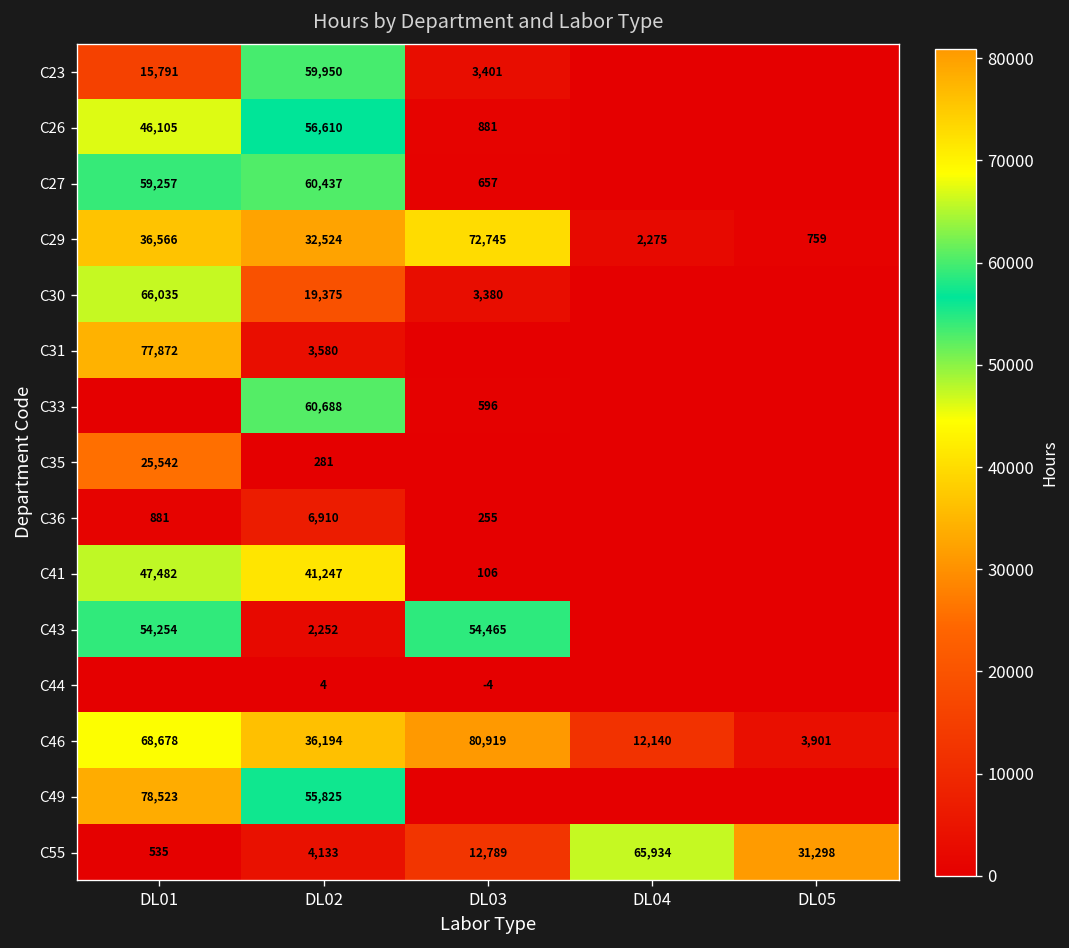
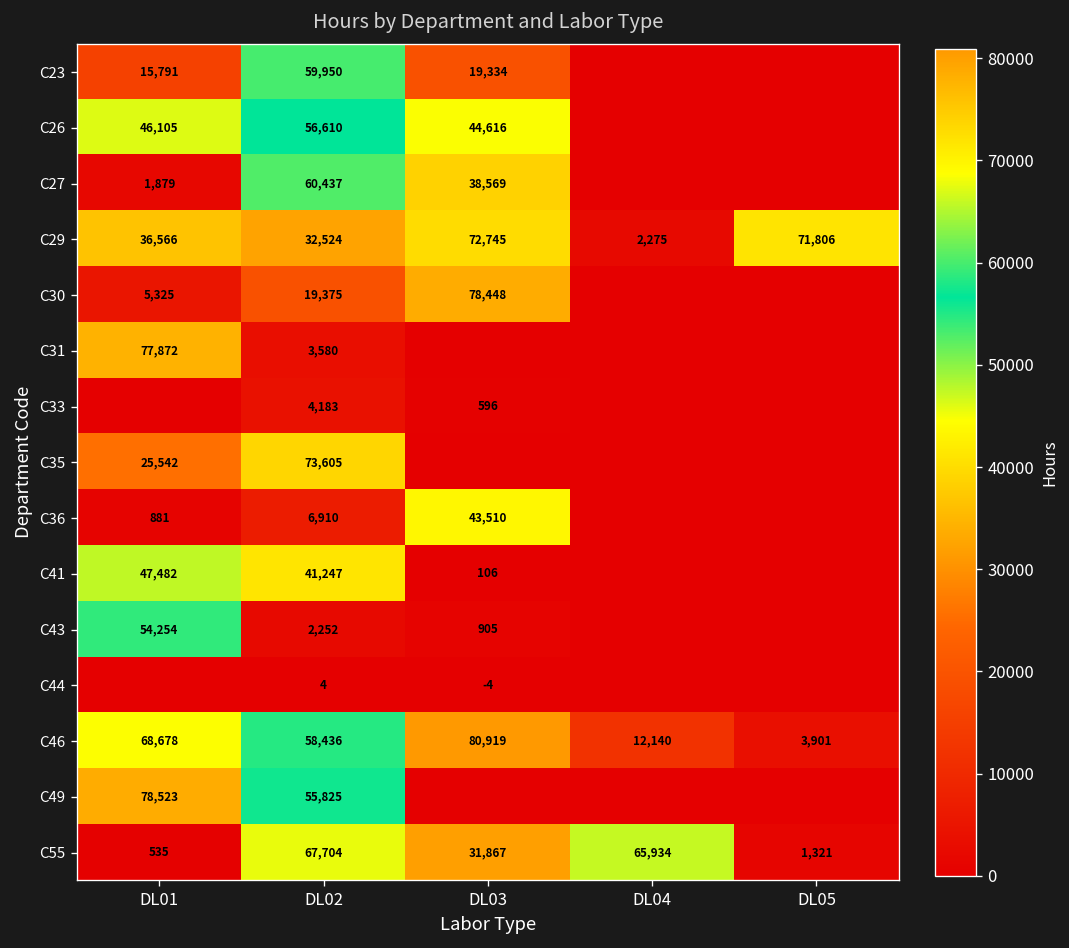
  {
    "C23": {
      "DL01": "15,791",
      "DL02": "59,950",
-     "DL03": "3,401"
+     "DL03": "19,334"
    },
    "C26": {
      "DL01": "46,105",
      "DL02": "56,610",
-     "DL03": "881"
+     "DL03": "44,616"
    },
    "C27": {
-     "DL01": "59,257",
+     "DL01": "1,879",
      "DL02": "60,437",
-     "DL03": "657"
+     "DL03": "38,569"
    },
    "C29": {
      "DL01": "36,566",
      "DL02": "32,524",
      "DL03": "72,745",
      "DL04": "2,275",
-     "DL05": "759"
+     "DL05": "71,806"
    },
    "C30": {
-     "DL01": "66,035",
+     "DL01": "5,325",
      "DL02": "19,375",
-     "DL03": "3,380"
+     "DL03": "78,448"
    },
    "C31": {
      "DL01": "77,872",
      "DL02": "3,580"
    },
    "C33": {
-     "DL02": "60,688",
+     "DL02": "4,183",
      "DL03": "596"
    },
    "C35": {
      "DL01": "25,542",
-     "DL02": "281"
+     "DL02": "73,605"
    },
    "C36": {
      "DL01": "881",
      "DL02": "6,910",
-     "DL03": "255"
+     "DL03": "43,510"
    },
    "C41": {
      "DL01": "47,482",
      "DL02": "41,247",
      "DL03": "106"
    },
    "C43": {
      "DL01": "54,254",
      "DL02": "2,252",
-     "DL03": "54,465"
+     "DL03": "905"
    },
    "C44": {
      "DL02": "4",
      "DL03": "-4"
    },
    "C46": {
      "DL01": "68,678",
-     "DL02": "36,194",
+     "DL02": "58,436",
      "DL03": "80,919",
      "DL04": "12,140",
      "DL05": "3,901"
    },
    "C49": {
      "DL01": "78,523",
      "DL02": "55,825"
    },
    "C55": {
      "DL01": "535",
-     "DL02": "4,133",
-     "DL03": "12,789",
+     "DL02": "67,704",
+     "DL03": "31,867",
      "DL04": "65,934",
-     "DL05": "31,298"
+     "DL05": "1,321"
    }
  }
